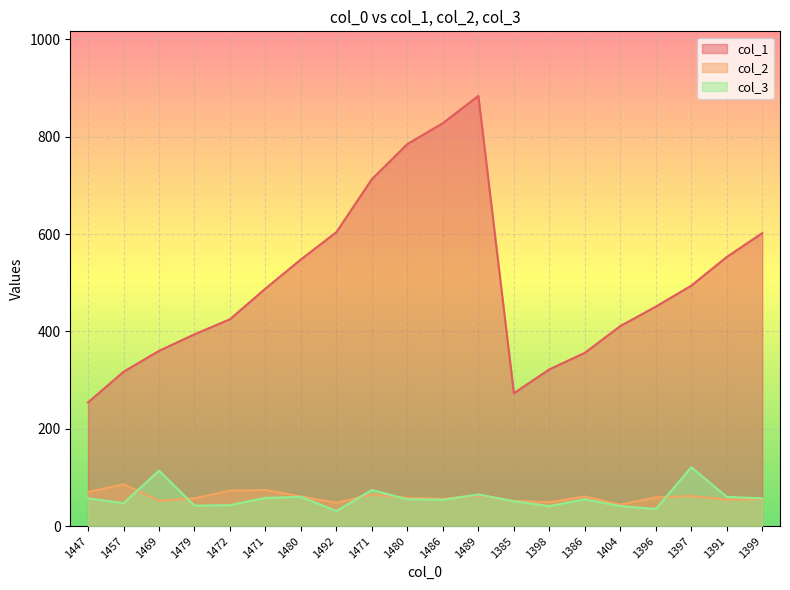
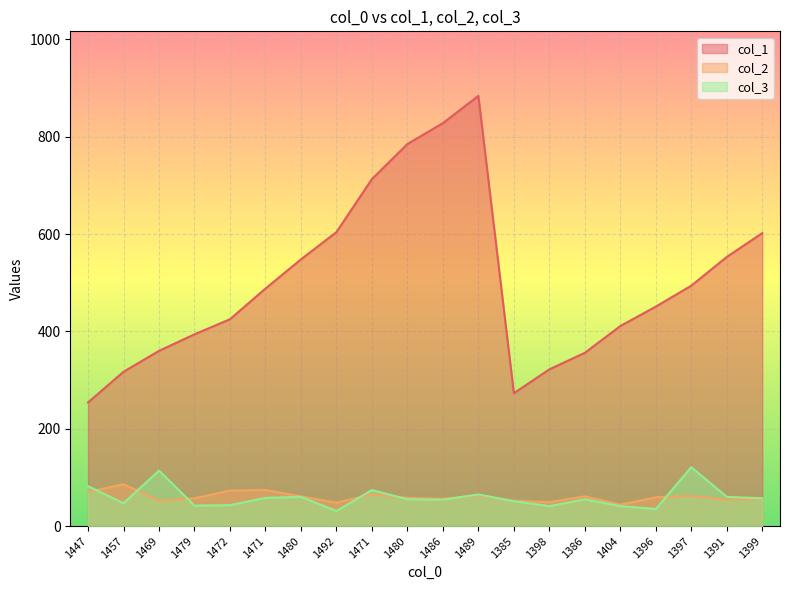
  {
    "col_3": {
-     "1447": 60,
+     "1447": 80,
      "1457": 50,
      "1469": 110,
      "1479": 40,
      "1472": 40,
      "1492": 30,
      "1398": 40,
      "1386": 60,
      "1396": 40,
      "1397": 120,
      "1391": 60
    }
  }
